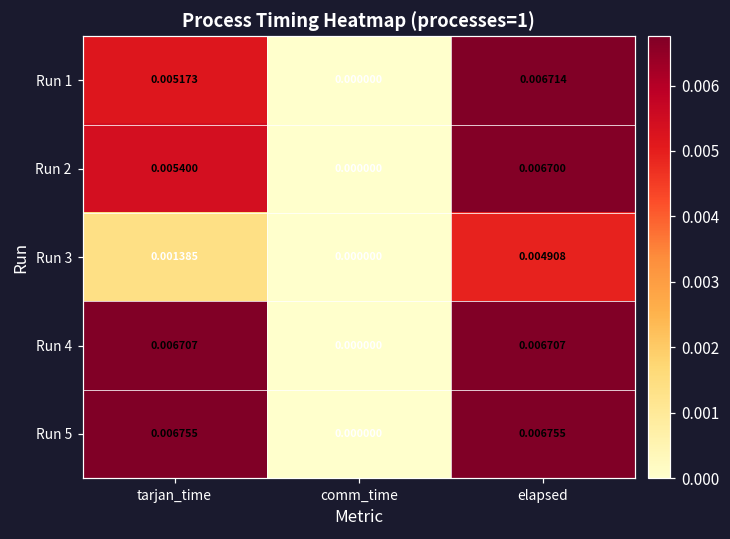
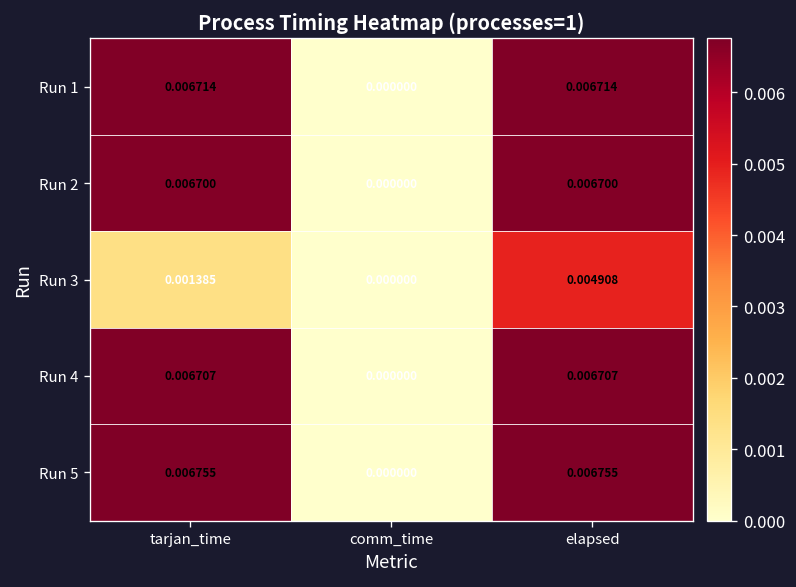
  {
    "Run 1": {
-     "tarjan_time": 0.005173,
+     "tarjan_time": 0.006714,
      "comm_time": 0.000000,
      "elapsed": 0.006714
    },
    "Run 2": {
-     "tarjan_time": 0.005400,
+     "tarjan_time": 0.006700,
      "comm_time": 0.000000,
      "elapsed": 0.006700
    },
    "Run 3": {
      "tarjan_time": 0.001385,
      "comm_time": 0.000000,
      "elapsed": 0.004908
    },
    "Run 4": {
      "tarjan_time": 0.006707,
      "comm_time": 0.000000,
      "elapsed": 0.006707
    },
    "Run 5": {
      "tarjan_time": 0.006755,
      "comm_time": 0.000000,
      "elapsed": 0.006755
    }
  }
